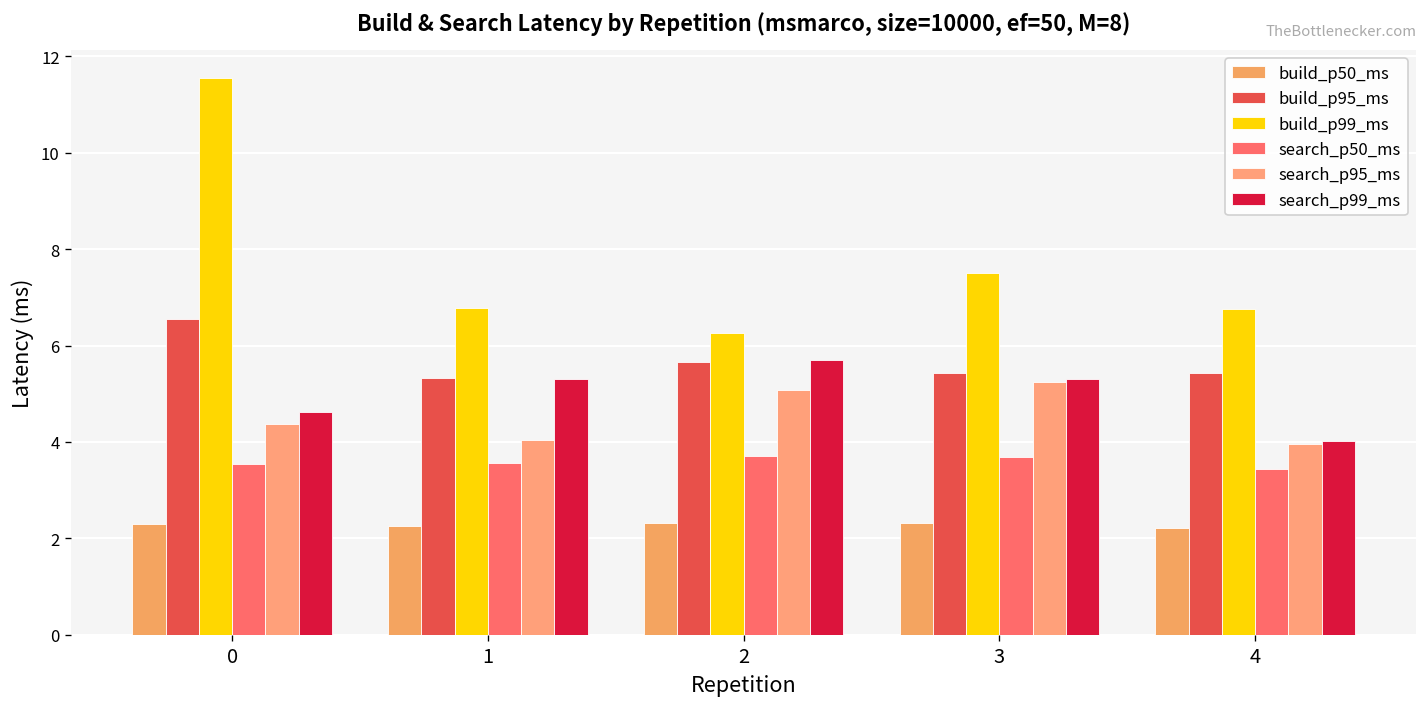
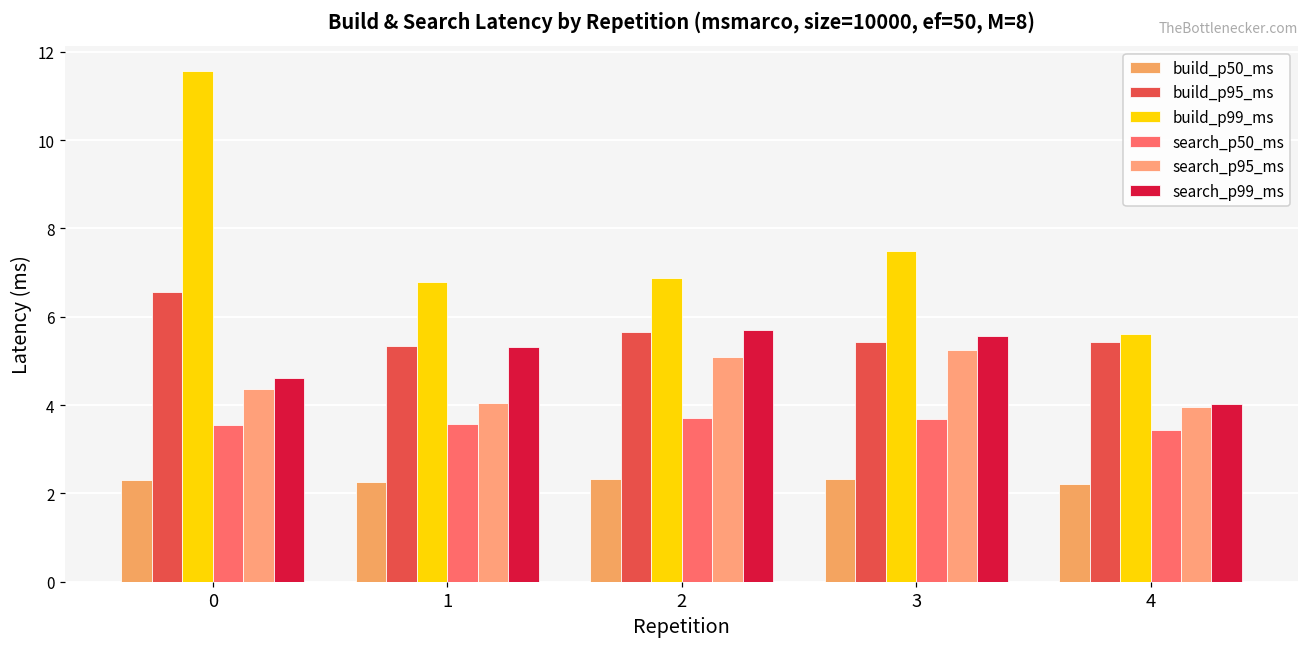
  {
    "build_p99_ms": {
      "0": 11.6,
      "1": 6.8,
-     "2": 6.3,
+     "2": 6.9,
      "3": 7.5,
-     "4": 6.8
+     "4": 5.6
    },
    "search_p99_ms": {
      "0": 4.6,
      "1": 5.3,
      "2": 5.7,
-     "3": 5.3,
+     "3": 5.6,
      "4": 4.0
    }
  }
